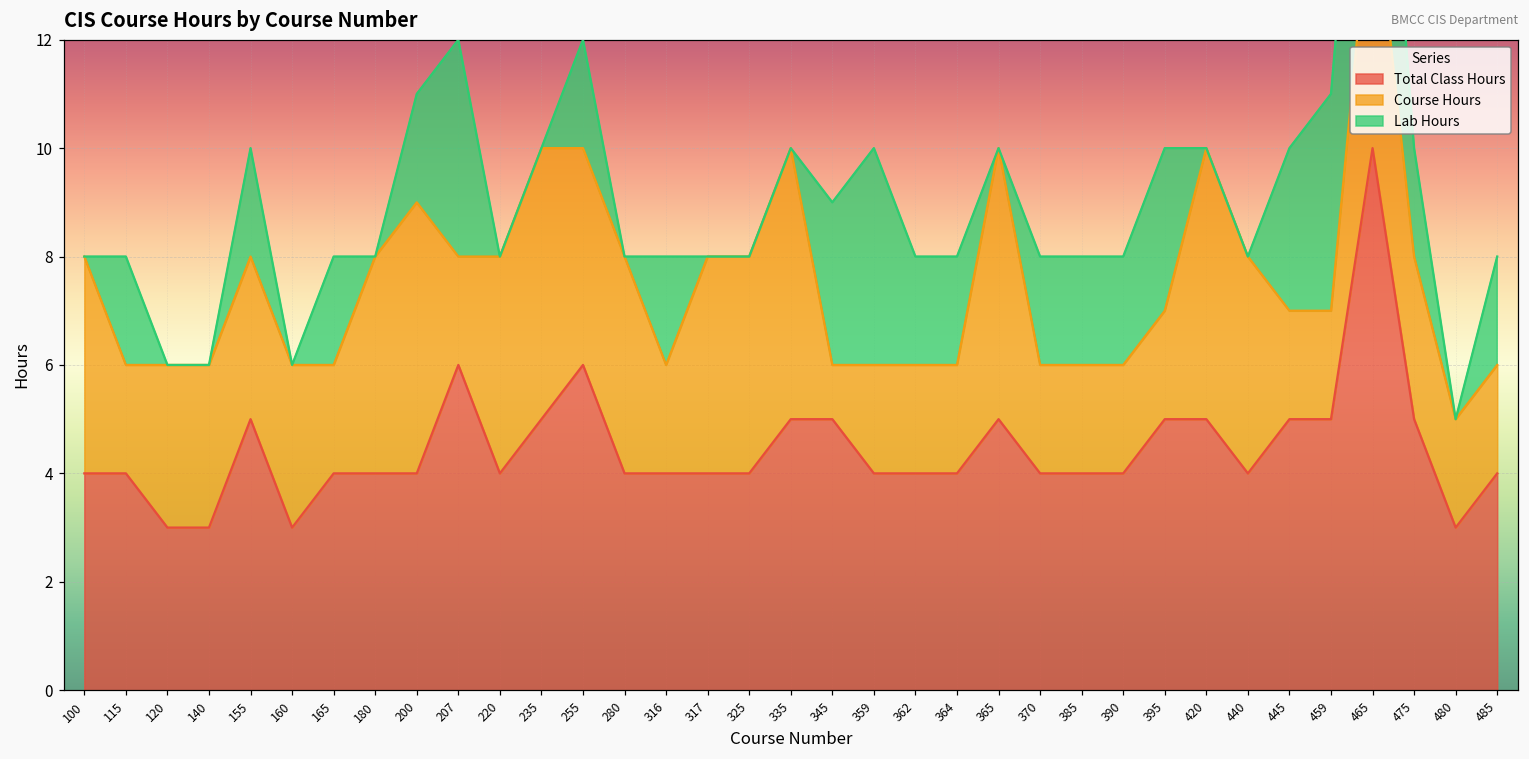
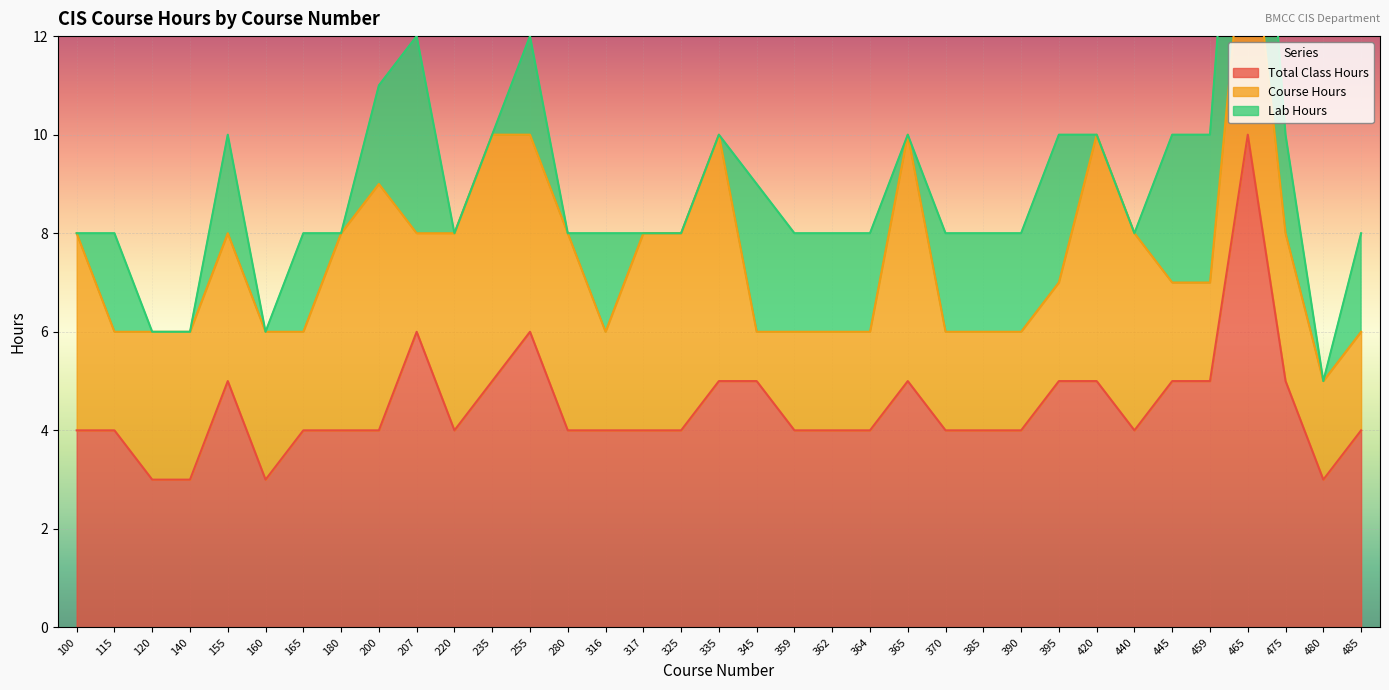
  {
    "Total Class Hours": {
      "100": 4,
      "115": 4,
      "120": 3,
      "140": 3,
      "155": 5,
      "160": 3,
      "165": 4,
      "180": 4,
      "200": 4,
      "207": 6,
      "220": 4,
      "235": 5,
      "255": 6,
      "280": 4,
      "316": 4,
      "317": 4,
      "325": 4,
      "335": 5,
      "345": 5,
      "359": 4,
      "362": 4,
      "364": 4,
      "365": 5,
      "370": 4,
      "385": 4,
      "390": 4,
      "395": 5,
      "420": 5,
      "440": 4,
      "445": 5,
      "459": 5,
      "465": 10,
      "475": 5,
      "480": 3,
      "485": 4
    },
    "Course Hours": {
      "115": 2,
      "155": 3,
      "165": 2,
      "200": 5,
      "207": 2,
      "255": 4,
      "316": 2,
      "345": 1,
      "359": 2,
      "362": 2,
      "364": 2,
      "370": 2,
      "385": 2,
      "390": 2,
      "395": 2,
      "445": 2,
      "459": 2,
      "475": 3,
      "485": 2
    },
    "Lab Hours": {
      "115": 2,
      "155": 2,
      "165": 2,
      "200": 2,
      "207": 4,
      "255": 2,
      "316": 2,
      "345": 3,
-     "359": 4,
+     "359": 2,
      "362": 2,
      "364": 2,
      "370": 2,
      "385": 2,
      "390": 2,
      "395": 3,
      "445": 3,
-     "459": 4,
+     "459": 3,
      "475": 2,
      "485": 2
    }
  }
